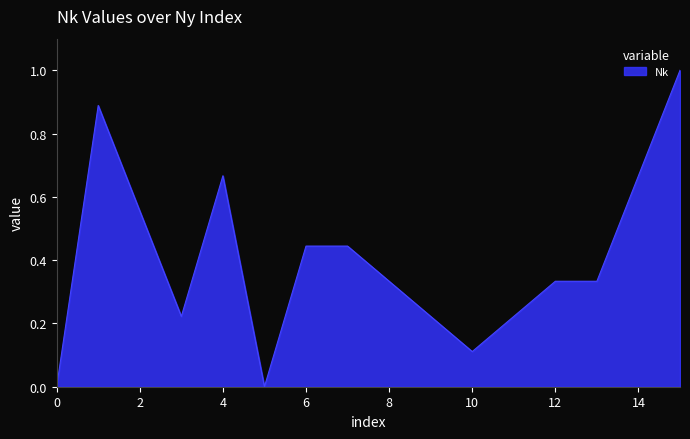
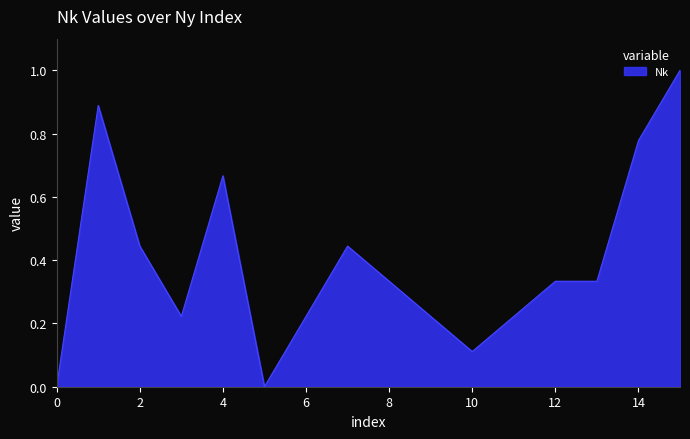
  {
    "0": 0.00,
-   "2": 0.56,
+   "2": 0.44,
    "4": 0.67,
-   "6": 0.44,
+   "6": 0.22,
    "8": 0.33,
    "10": 0.11,
    "12": 0.33,
-   "14": 0.67
+   "14": 0.78
  }
